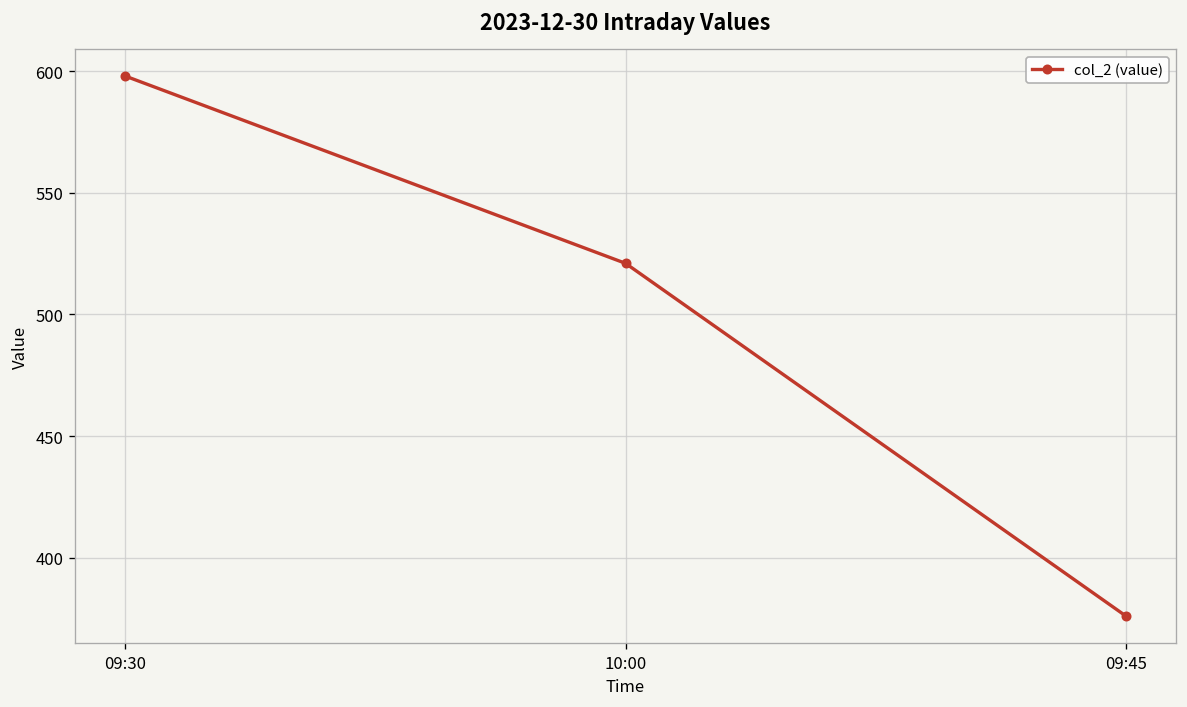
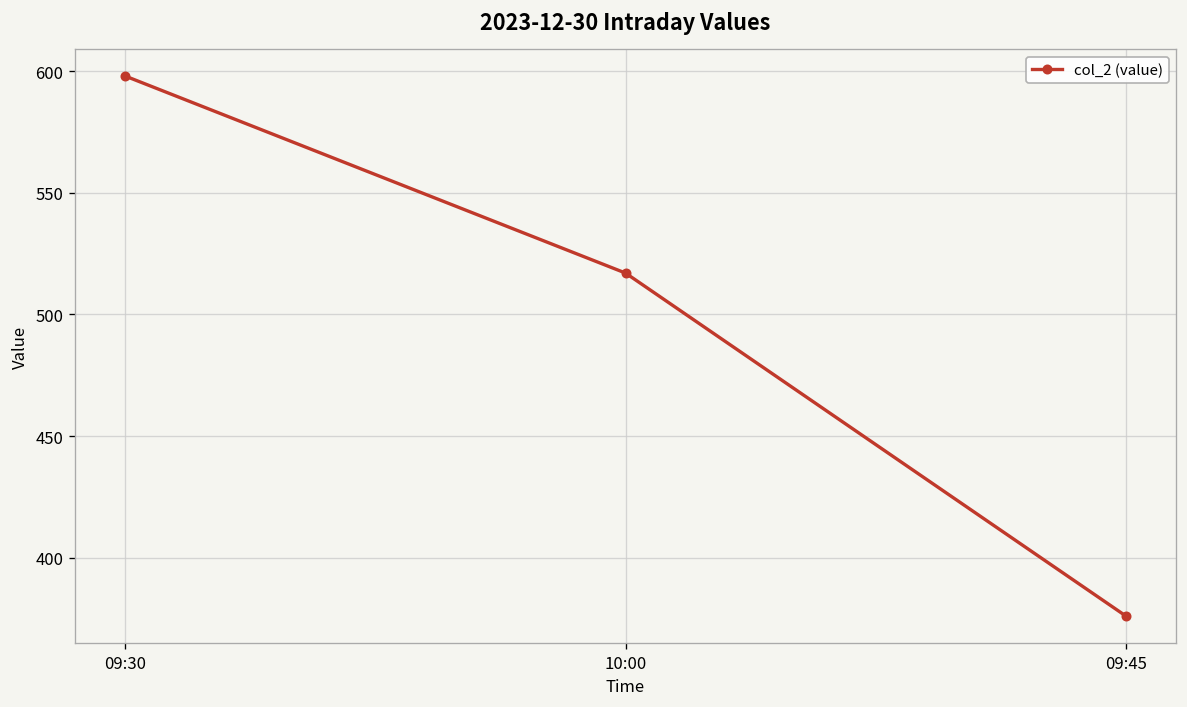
  {
    "09:30": 598,
-   "10:00": 521,
+   "10:00": 517,
    "09:45": 376
  }
